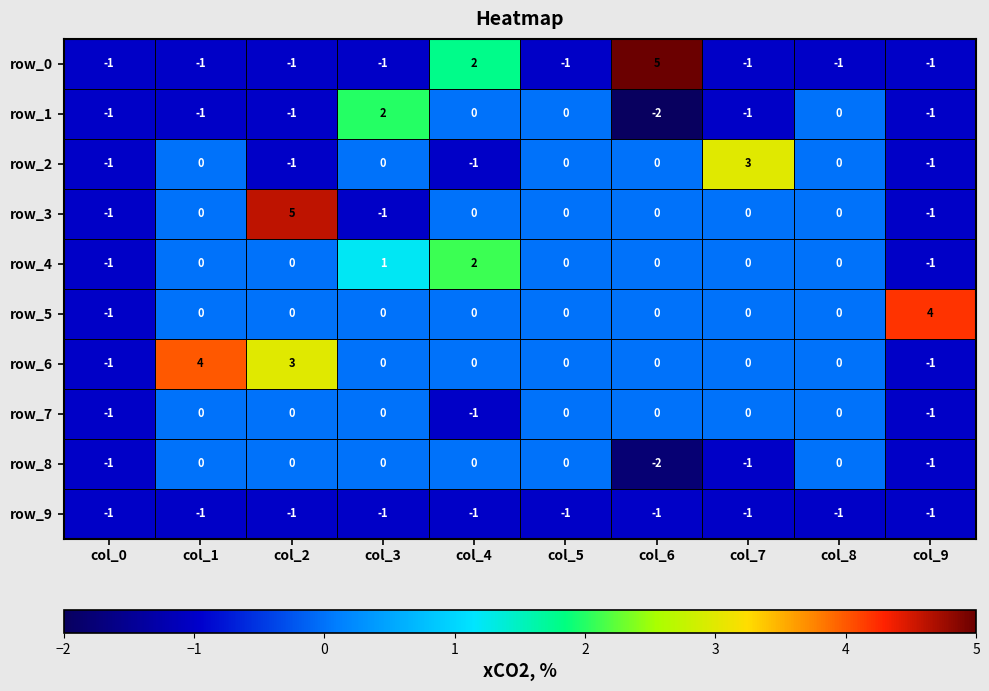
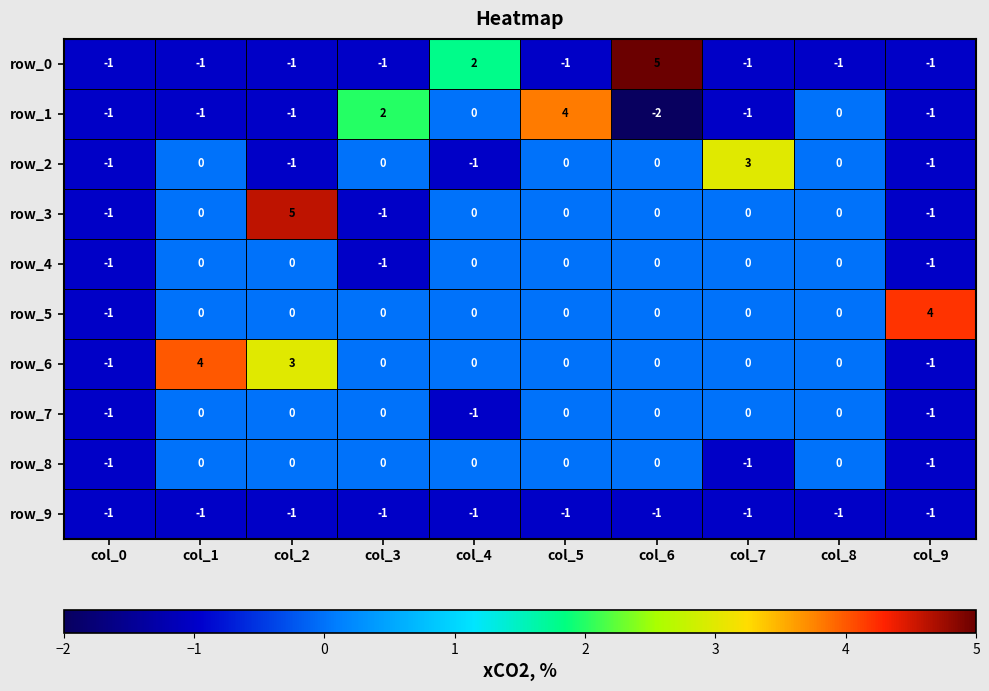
  {
    "row_0": {
      "col_0": -1,
      "col_1": -1,
      "col_2": -1,
      "col_3": -1,
      "col_4": 2,
      "col_5": -1,
      "col_6": 5,
      "col_7": -1,
      "col_8": -1,
      "col_9": -1
    },
    "row_1": {
      "col_0": -1,
      "col_1": -1,
      "col_2": -1,
      "col_3": 2,
      "col_4": 0,
-     "col_5": 0,
+     "col_5": 4,
      "col_6": -2,
      "col_7": -1,
      "col_8": 0,
      "col_9": -1
    },
    "row_2": {
      "col_0": -1,
      "col_1": 0,
      "col_2": -1,
      "col_3": 0,
      "col_4": -1,
      "col_5": 0,
      "col_6": 0,
      "col_7": 3,
      "col_8": 0,
      "col_9": -1
    },
    "row_3": {
      "col_0": -1,
      "col_1": 0,
      "col_2": 5,
      "col_3": -1,
      "col_4": 0,
      "col_5": 0,
      "col_6": 0,
      "col_7": 0,
      "col_8": 0,
      "col_9": -1
    },
    "row_4": {
      "col_0": -1,
      "col_1": 0,
      "col_2": 0,
-     "col_3": 1,
-     "col_4": 2,
+     "col_3": -1,
+     "col_4": 0,
      "col_5": 0,
      "col_6": 0,
      "col_7": 0,
      "col_8": 0,
      "col_9": -1
    },
    "row_5": {
      "col_0": -1,
      "col_1": 0,
      "col_2": 0,
      "col_3": 0,
      "col_4": 0,
      "col_5": 0,
      "col_6": 0,
      "col_7": 0,
      "col_8": 0,
      "col_9": 4
    },
    "row_6": {
      "col_0": -1,
      "col_1": 4,
      "col_2": 3,
      "col_3": 0,
      "col_4": 0,
      "col_5": 0,
      "col_6": 0,
      "col_7": 0,
      "col_8": 0,
      "col_9": -1
    },
    "row_7": {
      "col_0": -1,
      "col_1": 0,
      "col_2": 0,
      "col_3": 0,
      "col_4": -1,
      "col_5": 0,
      "col_6": 0,
      "col_7": 0,
      "col_8": 0,
      "col_9": -1
    },
    "row_8": {
      "col_0": -1,
      "col_1": 0,
      "col_2": 0,
      "col_3": 0,
      "col_4": 0,
      "col_5": 0,
-     "col_6": -2,
+     "col_6": 0,
      "col_7": -1,
      "col_8": 0,
      "col_9": -1
    },
    "row_9": {
      "col_0": -1,
      "col_1": -1,
      "col_2": -1,
      "col_3": -1,
      "col_4": -1,
      "col_5": -1,
      "col_6": -1,
      "col_7": -1,
      "col_8": -1,
      "col_9": -1
    }
  }
